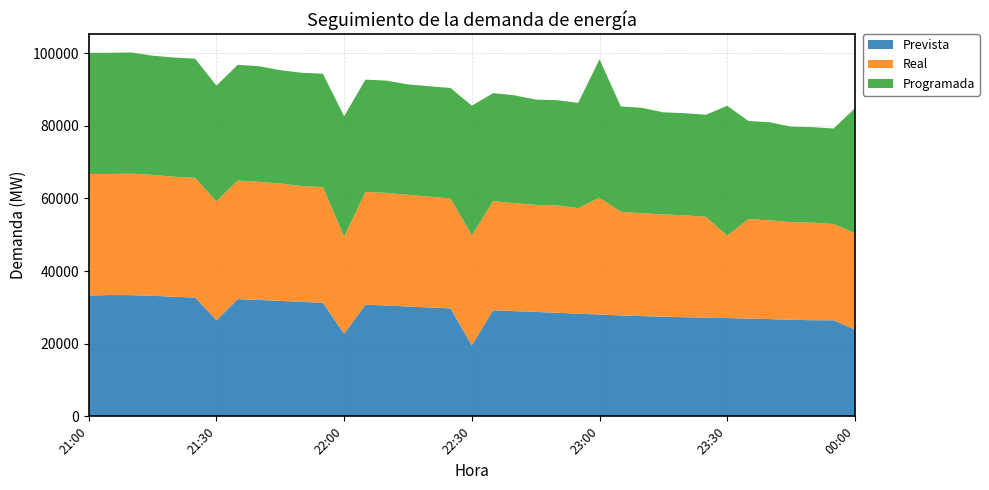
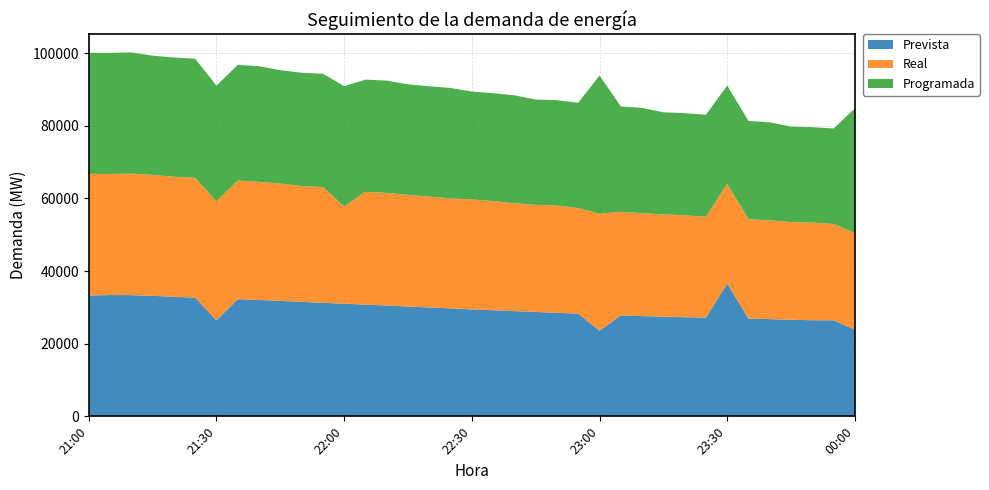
  {
    "Prevista": {
      "21:00": 33000,
      "21:30": 26000,
-     "22:00": 23000,
-     "22:30": 20000,
-     "23:00": 28000,
-     "23:30": 27000,
+     "22:00": 31000,
+     "22:30": 29000,
+     "23:00": 24000,
+     "23:30": 37000,
      "00:00": 24000
    },
    "Real": {
      "21:00": 33000,
      "21:30": 33000,
      "22:00": 27000,
      "22:30": 30000,
      "23:00": 32000,
-     "23:30": 23000,
+     "23:30": 28000,
      "00:00": 27000
    },
    "Programada": {
      "21:00": 33000,
      "21:30": 32000,
      "22:00": 33000,
-     "22:30": 36000,
+     "22:30": 30000,
      "23:00": 38000,
-     "23:30": 36000,
+     "23:30": 27000,
      "00:00": 34000
    }
  }
